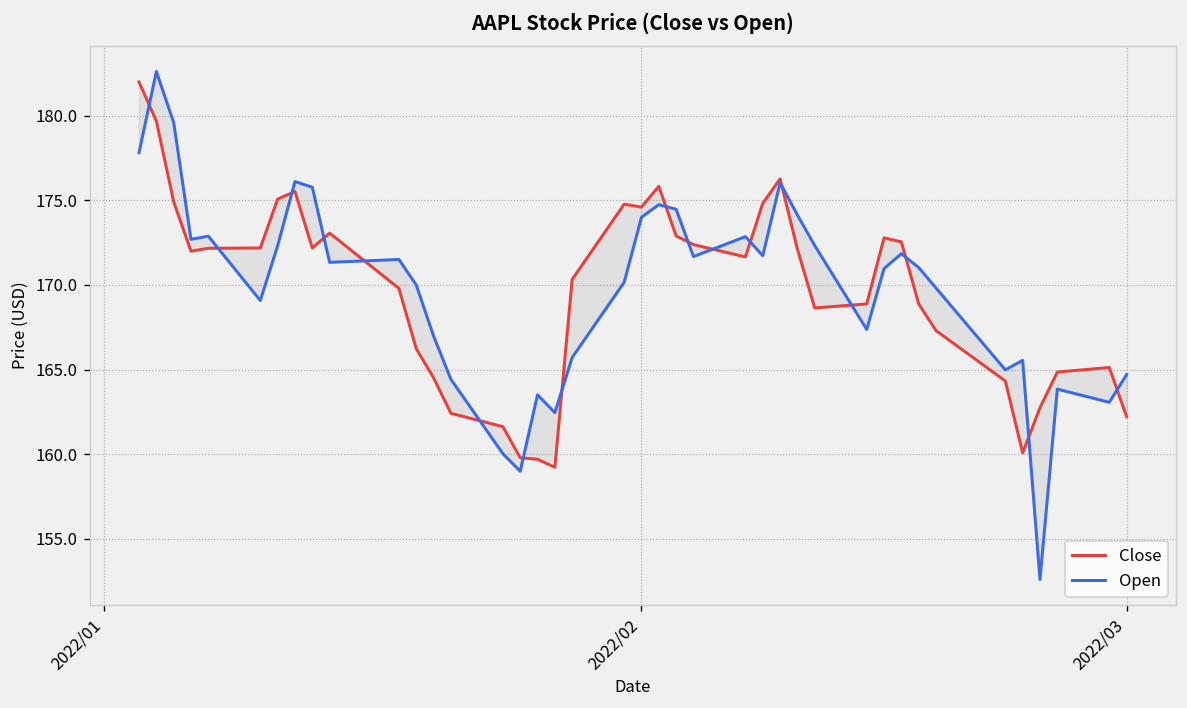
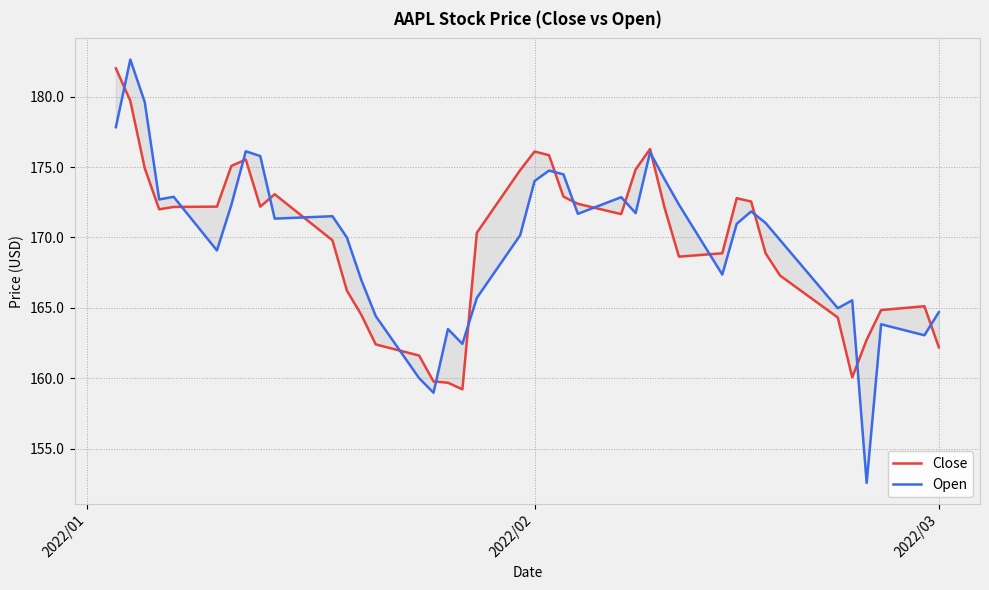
  {
    "Close": {
-     "2022/02": 174.6,
+     "2022/02": 176.1,
      "2022/03": 162.2
    },
    "Open": {
      "2022/02": 174.0
    }
  }
